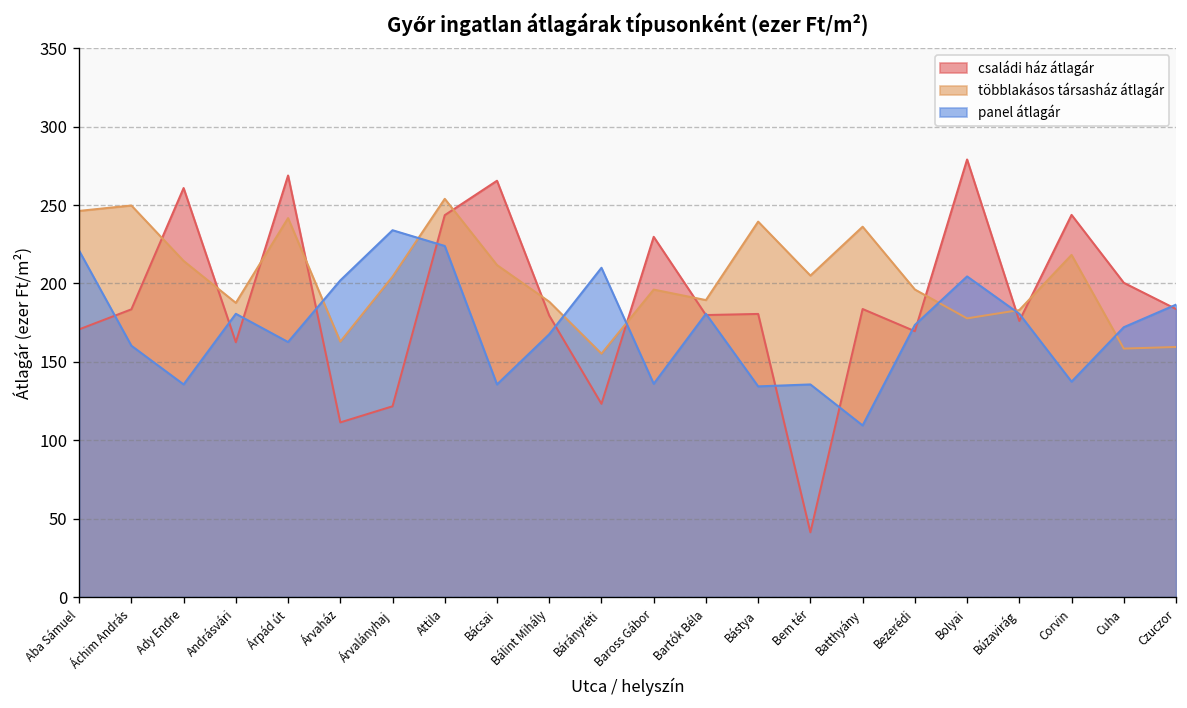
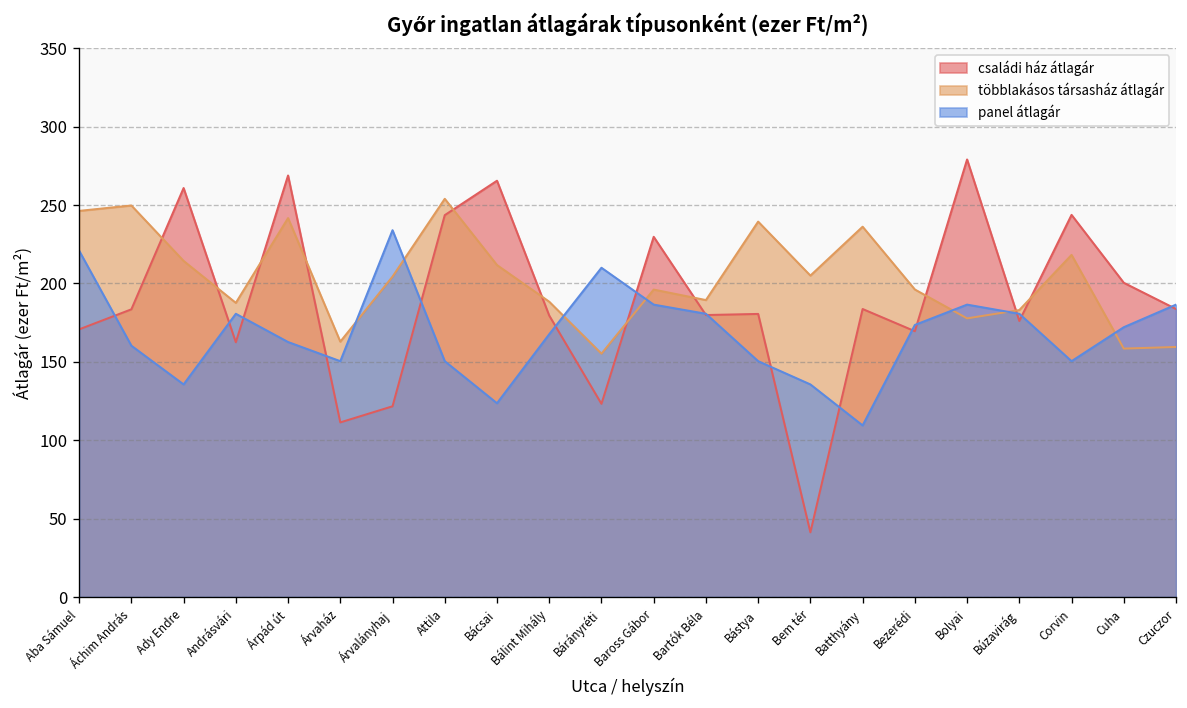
  {
    "panel átlagár": {
      "Aba Sámuel": 221,
      "Áchim András": 160,
      "Ady Endre": 136,
      "Andrásvári": 181,
      "Árpád út": 163,
-     "Árvaház": 202,
+     "Árvaház": 150,
      "Árvalányhaj": 234,
-     "Attila": 224,
-     "Bácsai": 136,
+     "Attila": 150,
+     "Bácsai": 124,
      "Bálint Mihály": 168,
      "Bárányréti": 210,
-     "Baross Gábor": 136,
-     "Bástya": 134,
+     "Baross Gábor": 187,
+     "Bástya": 150,
      "Bem tér": 136,
      "Batthyány": 109,
      "Bezerédi": 174,
-     "Bolyai": 205,
+     "Bolyai": 187,
      "Búzavirág": 181,
-     "Corvin": 137,
+     "Corvin": 150,
      "Cuha": 172,
      "Czuczor": 187
    }
  }
